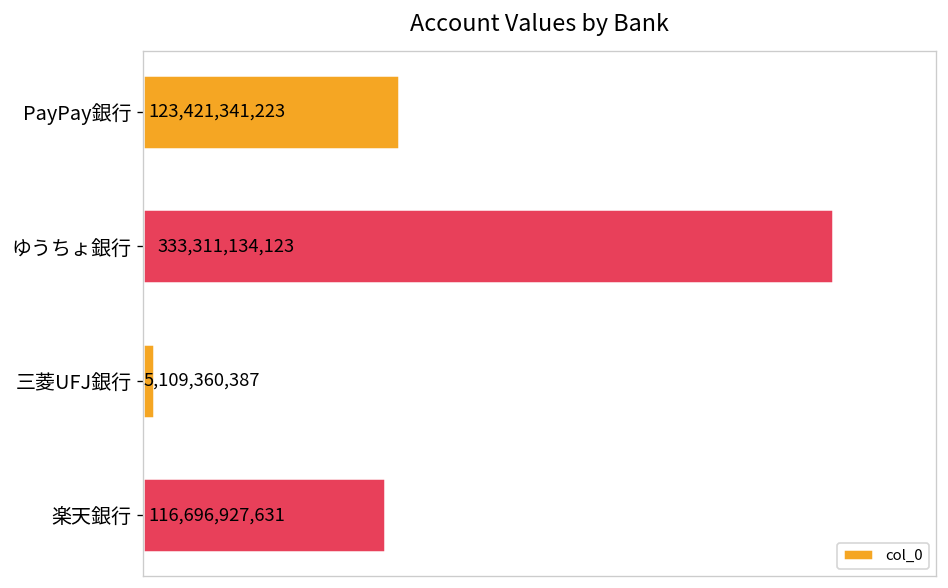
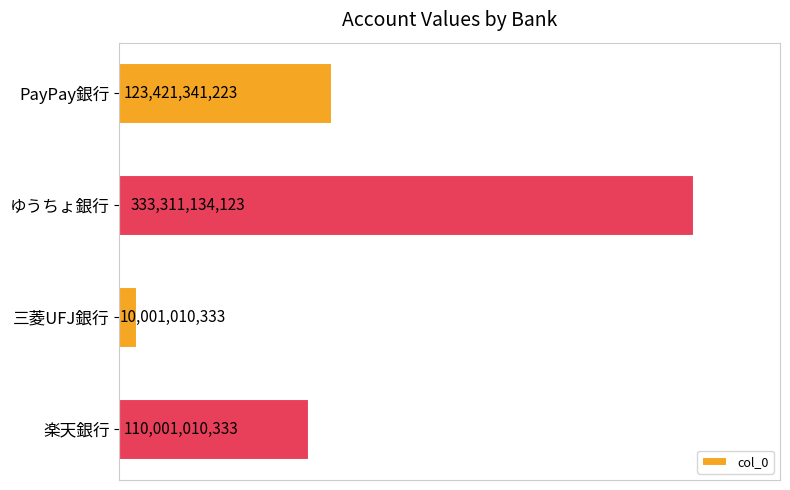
  {
    "PayPay銀行": "123,421,341,223",
    "ゆうちょ銀行": "333,311,134,123",
-   "三菱UFJ銀行": "5,109,360,387",
-   "楽天銀行": "116,696,927,631"
+   "三菱UFJ銀行": "10,001,010,333",
+   "楽天銀行": "110,001,010,333"
  }
